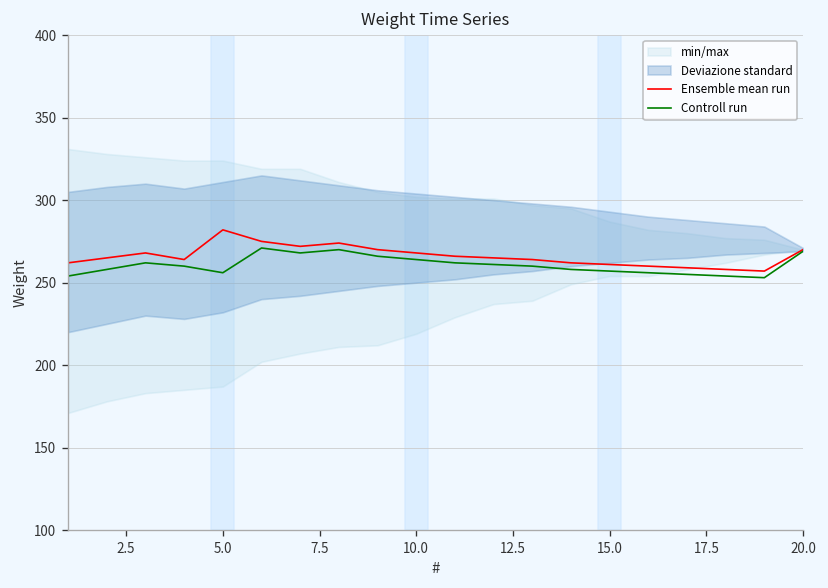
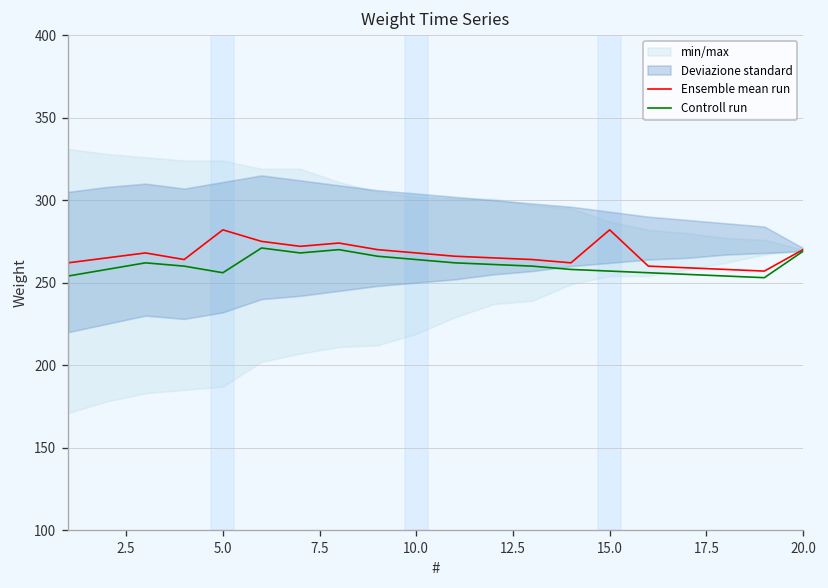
  {
    "Ensemble mean run": {
      "5.0": 282,
      "10.0": 268,
-     "15.0": 261
+     "15.0": 282
    },
    "Controll run": {
      "5.0": 256,
      "10.0": 264,
      "15.0": 257
    }
  }
